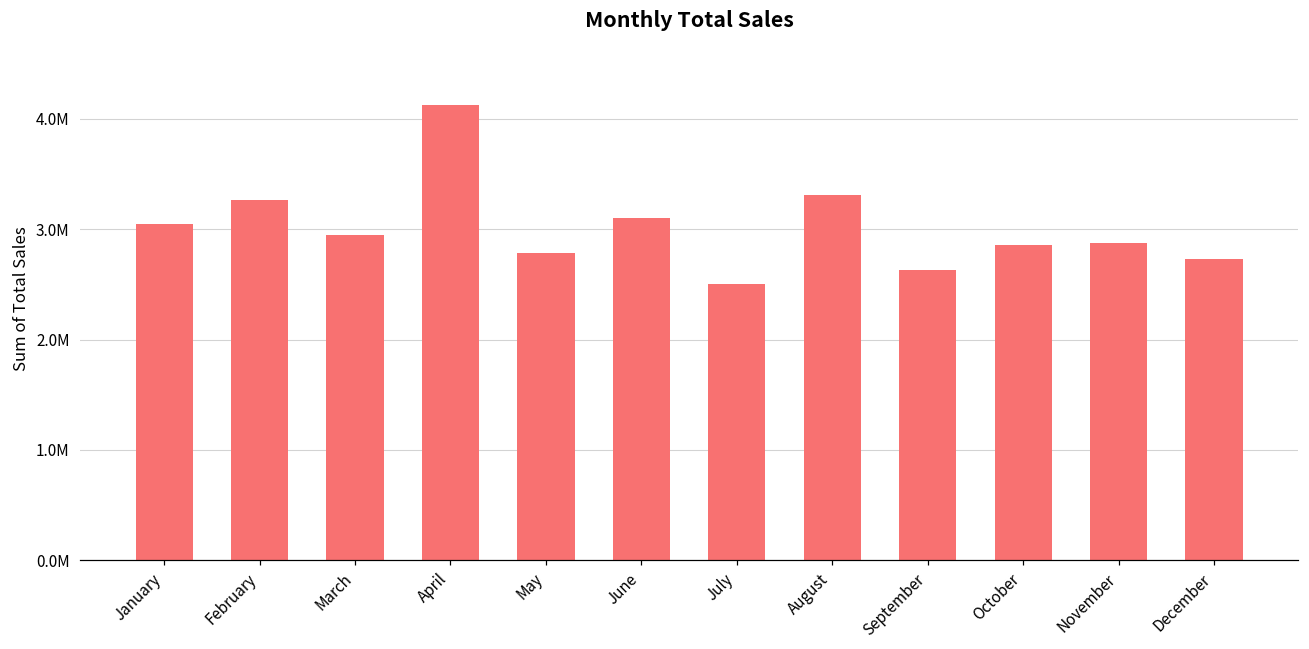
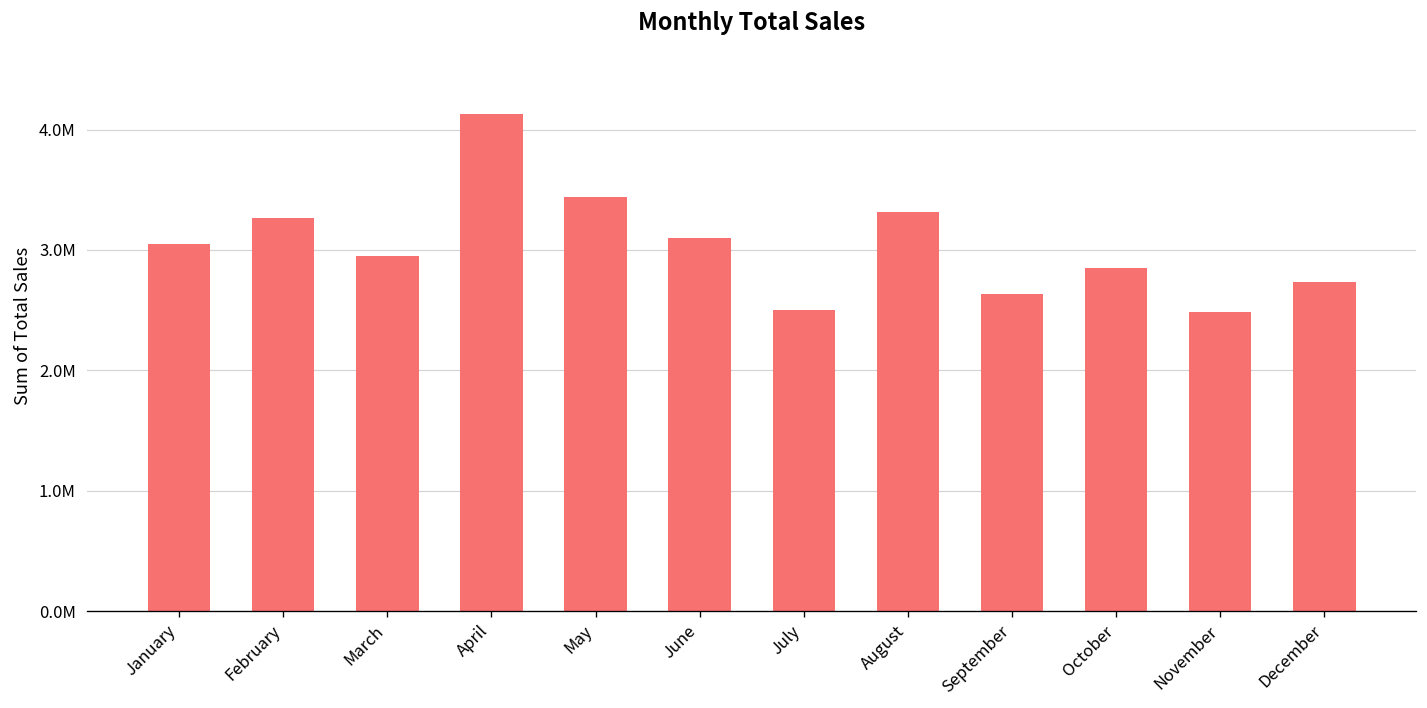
  {
    "January": 3050000,
    "February": 3260000,
    "March": 2950000,
    "April": 4130000,
-   "May": 2780000,
+   "May": 3440000,
    "June": 3100000,
    "July": 2500000,
    "August": 3310000,
    "September": 2630000,
    "October": 2850000,
-   "November": 2870000,
+   "November": 2480000,
    "December": 2730000
  }
